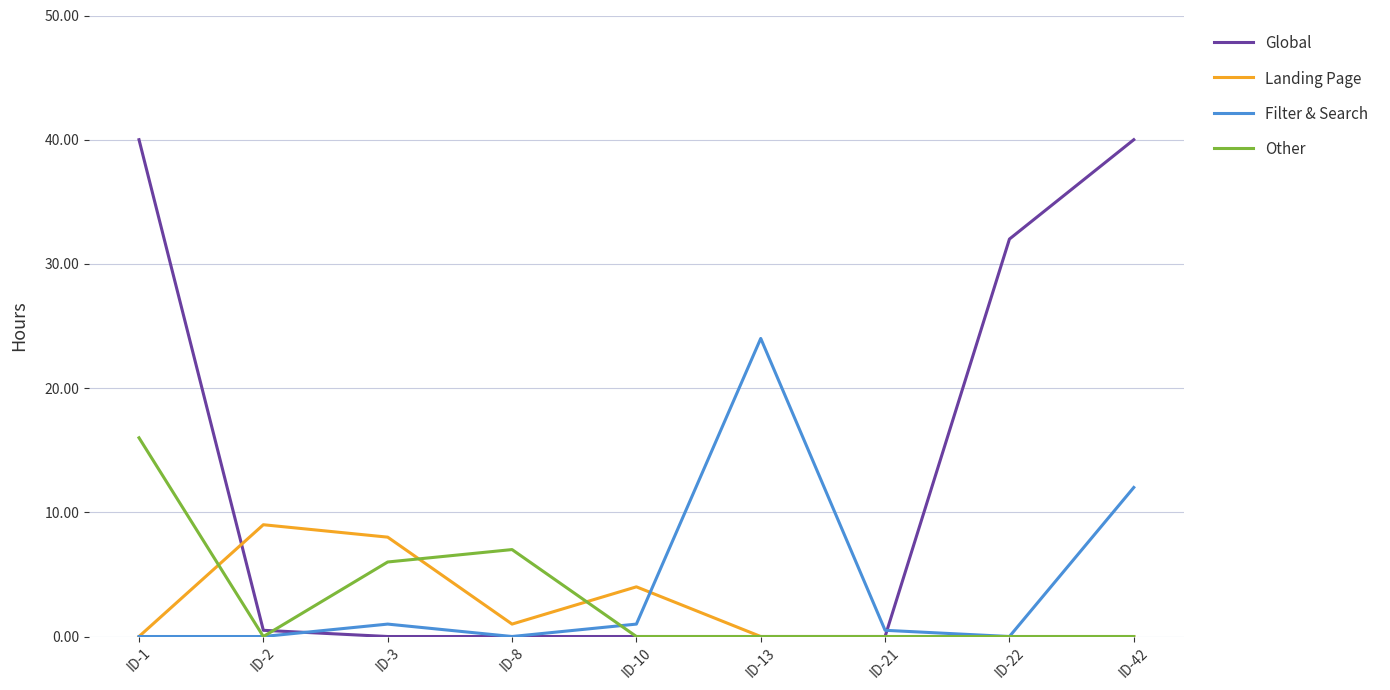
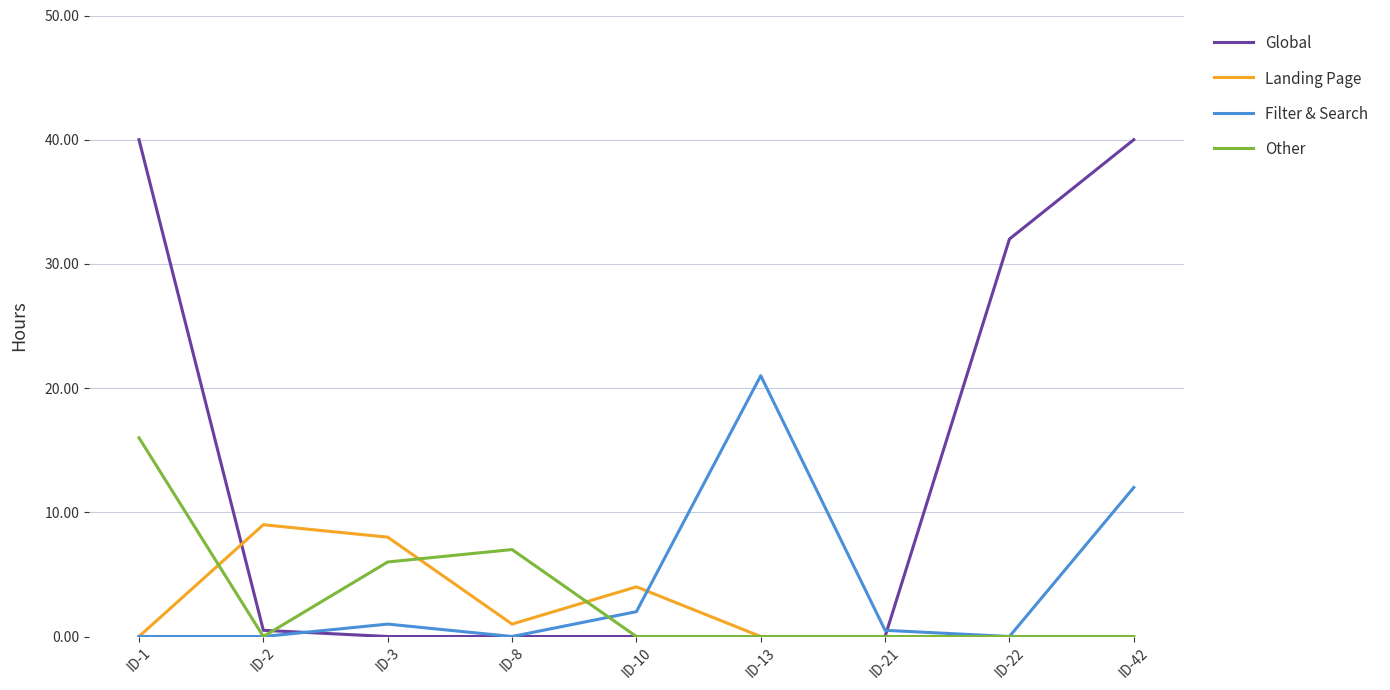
  {
    "Global": {
      "ID-1": 40,
      "ID-2": 0.5,
      "ID-3": 0,
      "ID-22": 32,
      "ID-42": 40
    },
    "Landing Page": {
      "ID-2": 9,
      "ID-3": 8,
      "ID-8": 1,
      "ID-10": 4
    },
    "Filter & Search": {
      "ID-3": 1,
-     "ID-10": 1,
-     "ID-13": 24,
+     "ID-10": 2,
+     "ID-13": 21,
      "ID-21": 0.5,
      "ID-42": 12
    },
    "Other": {
      "ID-1": 16,
      "ID-3": 6,
      "ID-8": 7
    }
  }
